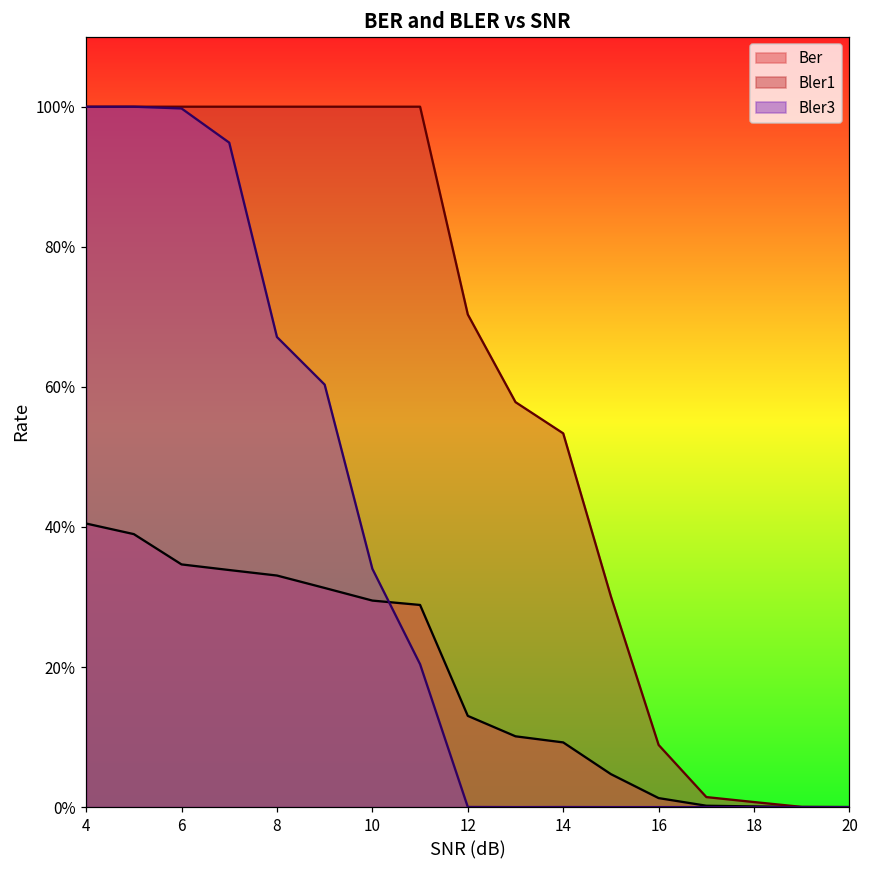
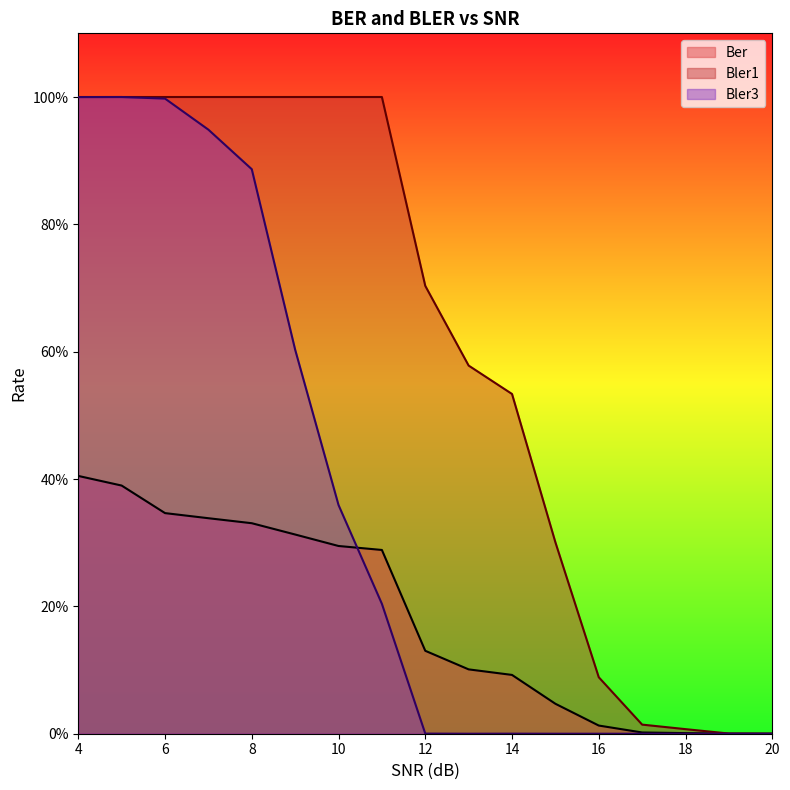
  {
    "Bler3": {
-     "8": "67%",
-     "10": "34%",
+     "8": "89%",
+     "10": "36%",
      "12": "0%",
      "14": "0%",
      "16": "0%"
    }
  }
